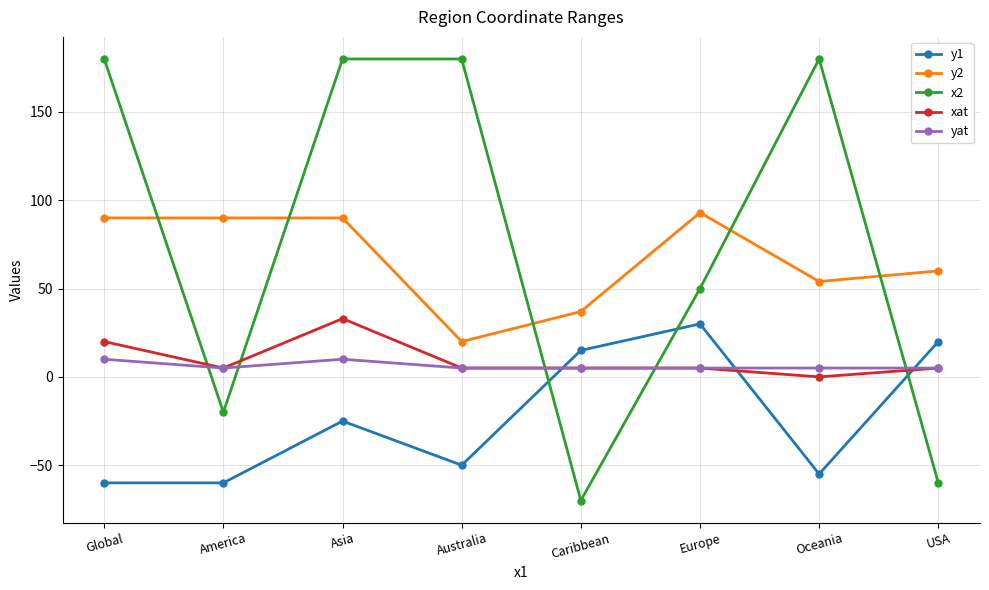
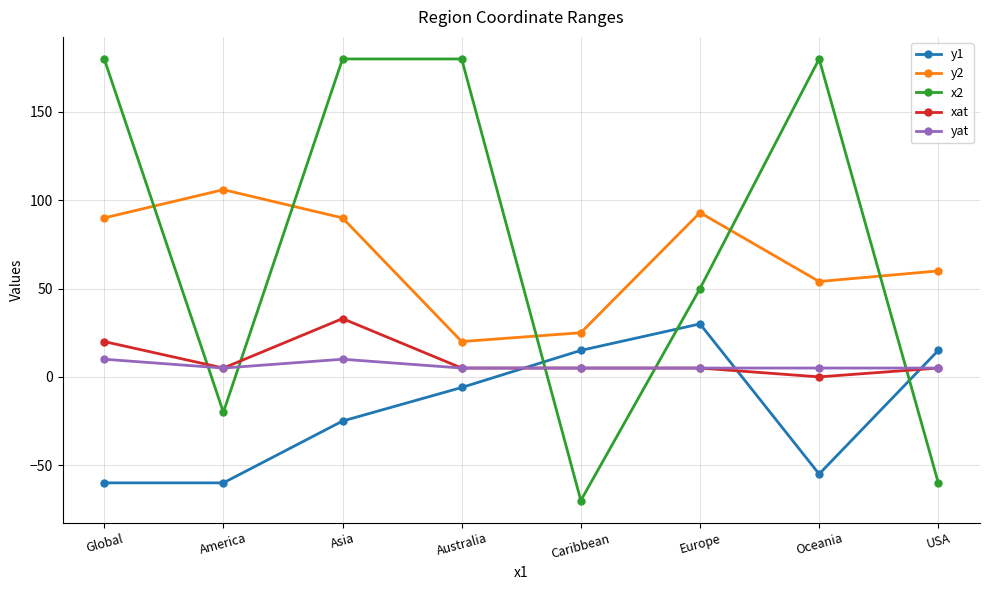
  {
    "y1": {
      "Global": -60,
      "America": -60,
      "Asia": -25,
-     "Australia": -50,
+     "Australia": -6,
      "Caribbean": 15,
      "Europe": 30,
      "Oceania": -55,
-     "USA": 20
+     "USA": 15
    },
    "y2": {
      "Global": 90,
-     "America": 90,
+     "America": 106,
      "Asia": 90,
      "Australia": 20,
-     "Caribbean": 37,
+     "Caribbean": 25,
      "Europe": 93,
      "Oceania": 54,
      "USA": 60
    },
    "x2": {
      "Global": 180,
      "America": -20,
      "Asia": 180,
      "Australia": 180,
      "Caribbean": -70,
      "Europe": 50,
      "Oceania": 180,
      "USA": -60
    },
    "xat": {
      "Global": 20,
      "Asia": 33,
      "Oceania": 0
    },
    "yat": {
      "Global": 10,
      "Asia": 10,
      "Oceania": 5
    }
  }
